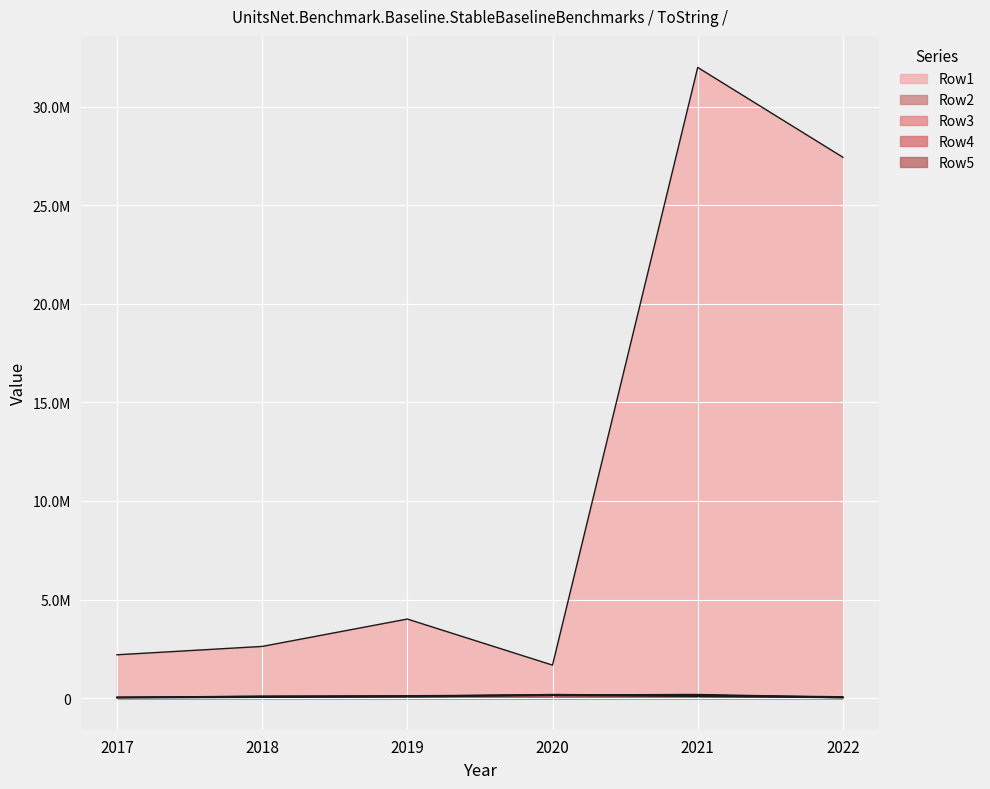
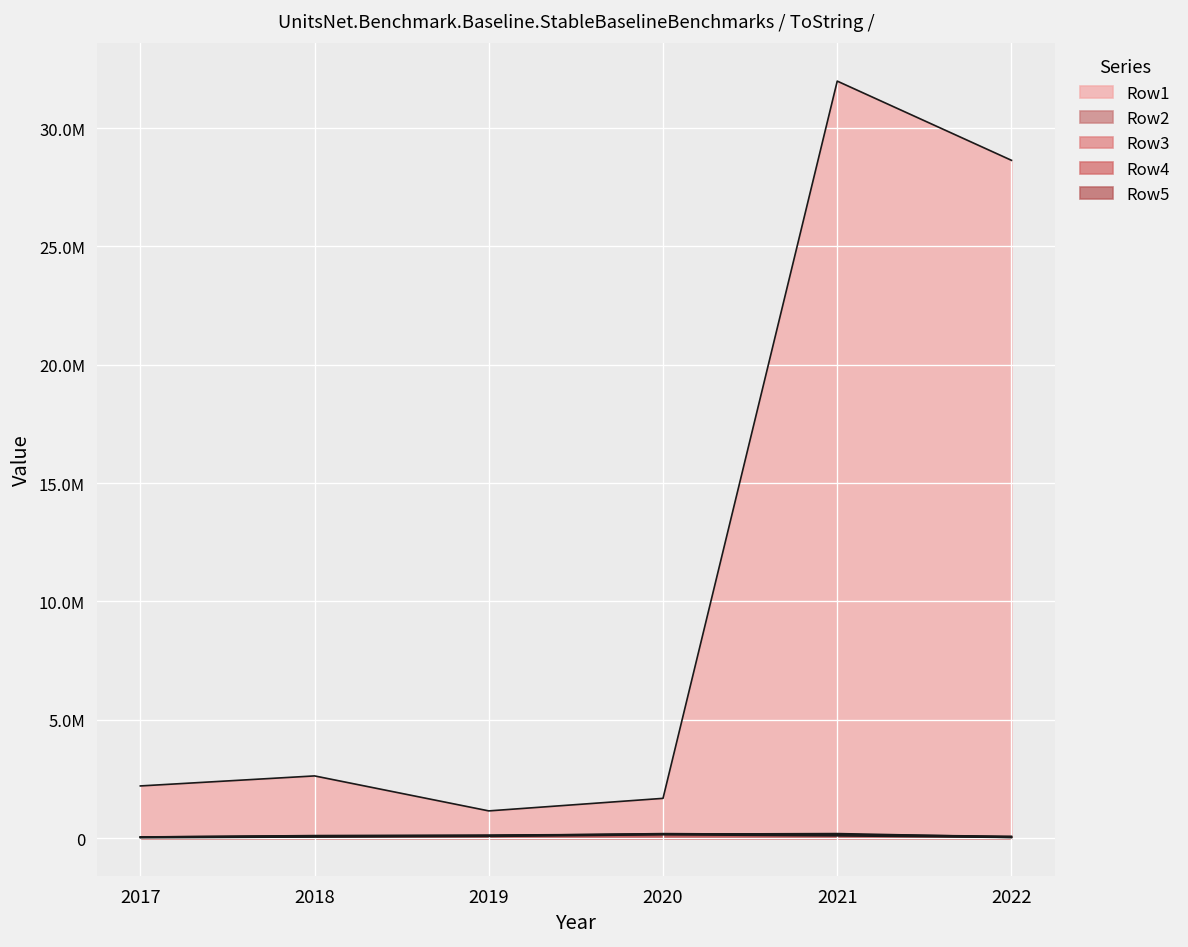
  {
    "Row1": {
      "2017": 2200000,
      "2018": 2600000,
-     "2019": 4000000,
+     "2019": 1100000,
      "2020": 1700000,
      "2021": 32000000,
-     "2022": 27400000
+     "2022": 28600000
    }
  }
